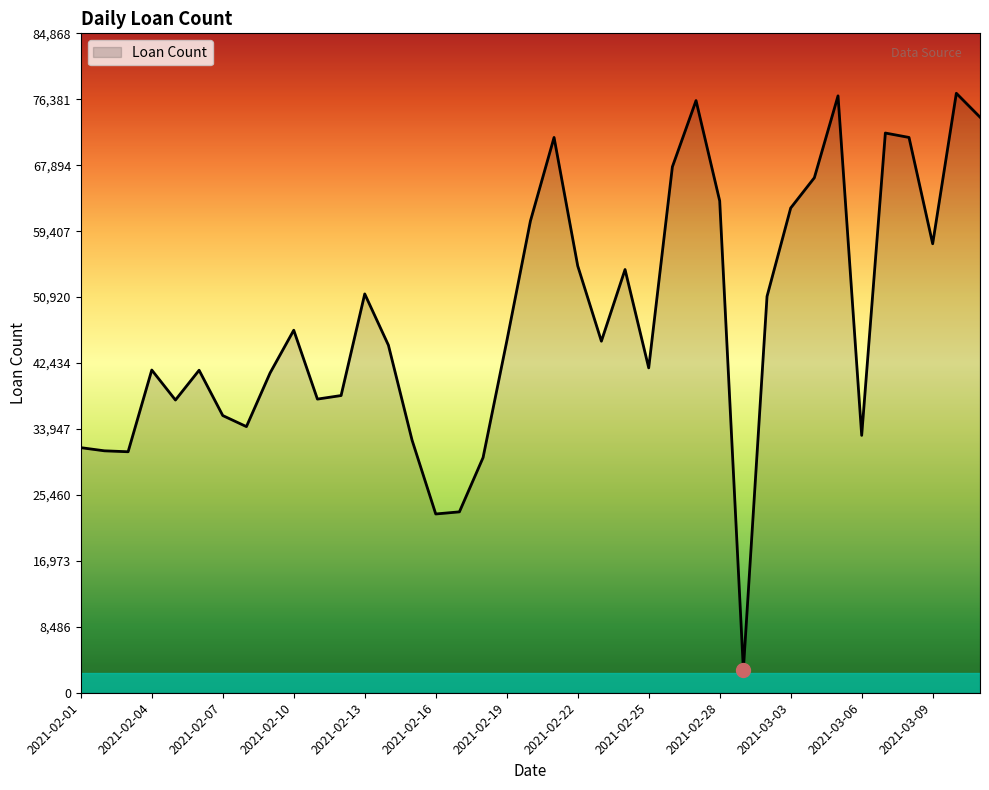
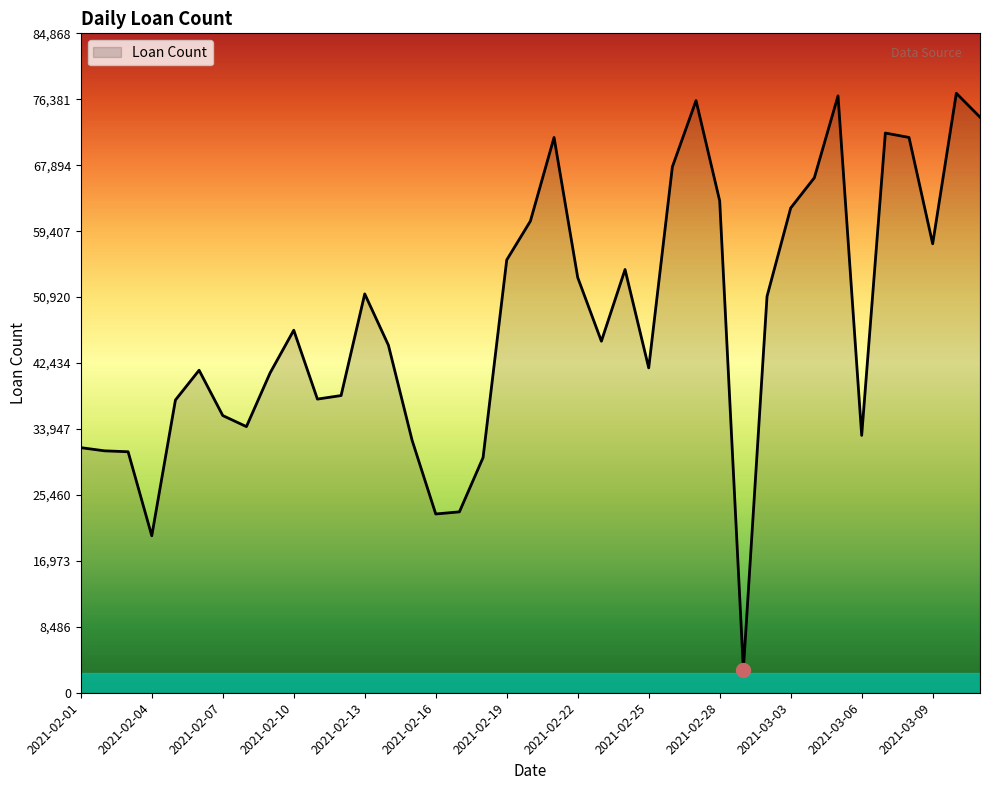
  {
    "Loan Count": {
      "2021-02-01": "32,000",
-     "2021-02-04": "42,000",
+     "2021-02-04": "20,000",
      "2021-02-07": "36,000",
      "2021-02-10": "47,000",
      "2021-02-13": "51,000",
      "2021-02-16": "23,000",
-     "2021-02-19": "45,000",
-     "2021-02-22": "55,000",
+     "2021-02-19": "56,000",
+     "2021-02-22": "53,000",
      "2021-02-25": "42,000",
      "2021-02-28": "63,000",
      "2021-03-03": "62,000",
      "2021-03-06": "33,000",
      "2021-03-09": "58,000"
    }
  }
